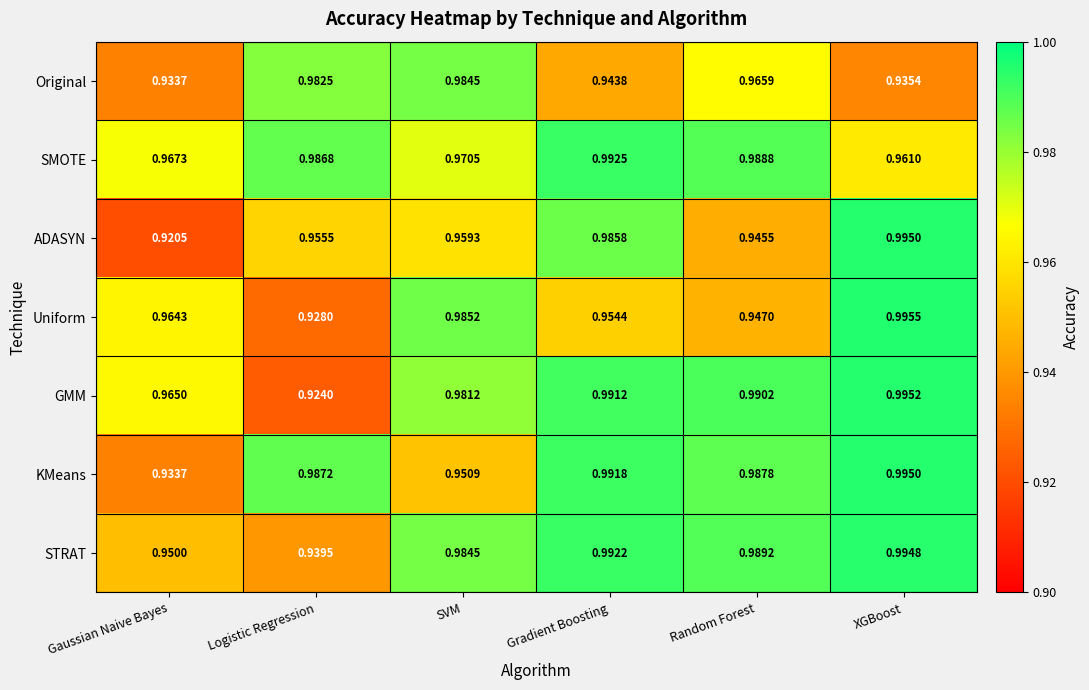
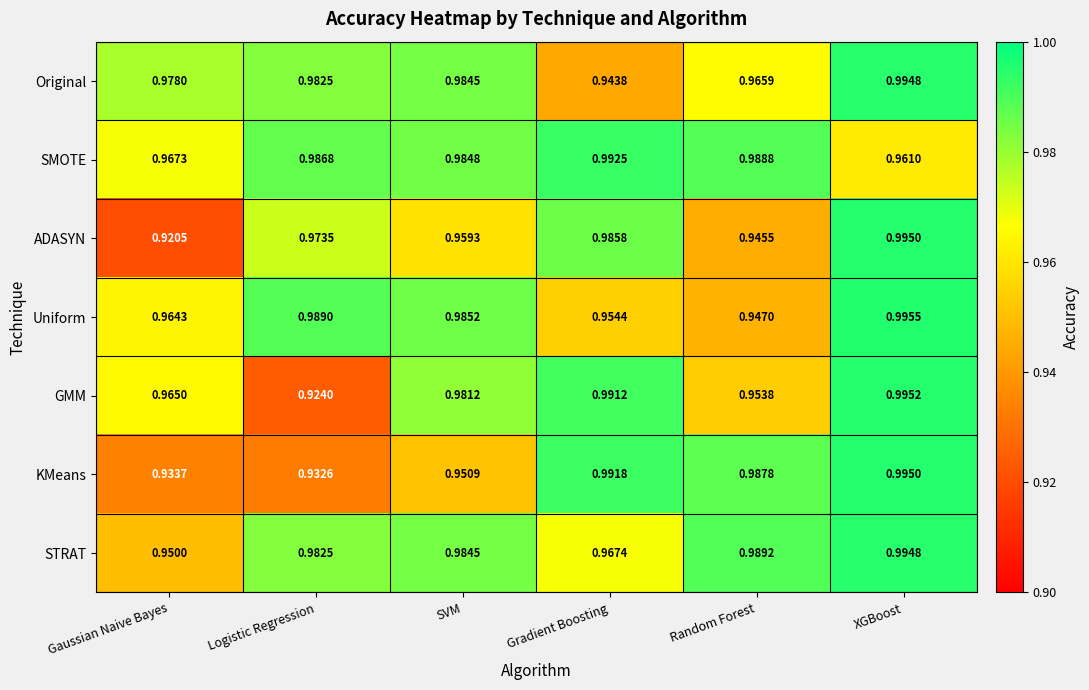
  {
    "Original": {
-     "Gaussian Naive Bayes": 0.9337,
+     "Gaussian Naive Bayes": 0.9780,
      "Logistic Regression": 0.9825,
      "SVM": 0.9845,
      "Gradient Boosting": 0.9438,
      "Random Forest": 0.9659,
-     "XGBoost": 0.9354
+     "XGBoost": 0.9948
    },
    "SMOTE": {
      "Gaussian Naive Bayes": 0.9673,
      "Logistic Regression": 0.9868,
-     "SVM": 0.9705,
+     "SVM": 0.9848,
      "Gradient Boosting": 0.9925,
      "Random Forest": 0.9888,
      "XGBoost": 0.9610
    },
    "ADASYN": {
      "Gaussian Naive Bayes": 0.9205,
-     "Logistic Regression": 0.9555,
+     "Logistic Regression": 0.9735,
      "SVM": 0.9593,
      "Gradient Boosting": 0.9858,
      "Random Forest": 0.9455,
      "XGBoost": 0.9950
    },
    "Uniform": {
      "Gaussian Naive Bayes": 0.9643,
-     "Logistic Regression": 0.9280,
+     "Logistic Regression": 0.9890,
      "SVM": 0.9852,
      "Gradient Boosting": 0.9544,
      "Random Forest": 0.9470,
      "XGBoost": 0.9955
    },
    "GMM": {
      "Gaussian Naive Bayes": 0.9650,
      "Logistic Regression": 0.9240,
      "SVM": 0.9812,
      "Gradient Boosting": 0.9912,
-     "Random Forest": 0.9902,
+     "Random Forest": 0.9538,
      "XGBoost": 0.9952
    },
    "KMeans": {
      "Gaussian Naive Bayes": 0.9337,
-     "Logistic Regression": 0.9872,
+     "Logistic Regression": 0.9326,
      "SVM": 0.9509,
      "Gradient Boosting": 0.9918,
      "Random Forest": 0.9878,
      "XGBoost": 0.9950
    },
    "STRAT": {
      "Gaussian Naive Bayes": 0.9500,
-     "Logistic Regression": 0.9395,
+     "Logistic Regression": 0.9825,
      "SVM": 0.9845,
-     "Gradient Boosting": 0.9922,
+     "Gradient Boosting": 0.9674,
      "Random Forest": 0.9892,
      "XGBoost": 0.9948
    }
  }
